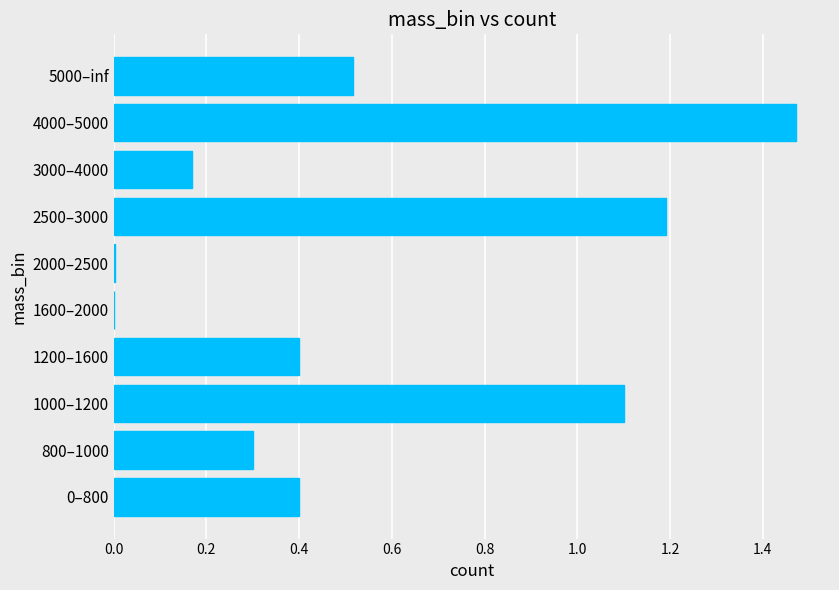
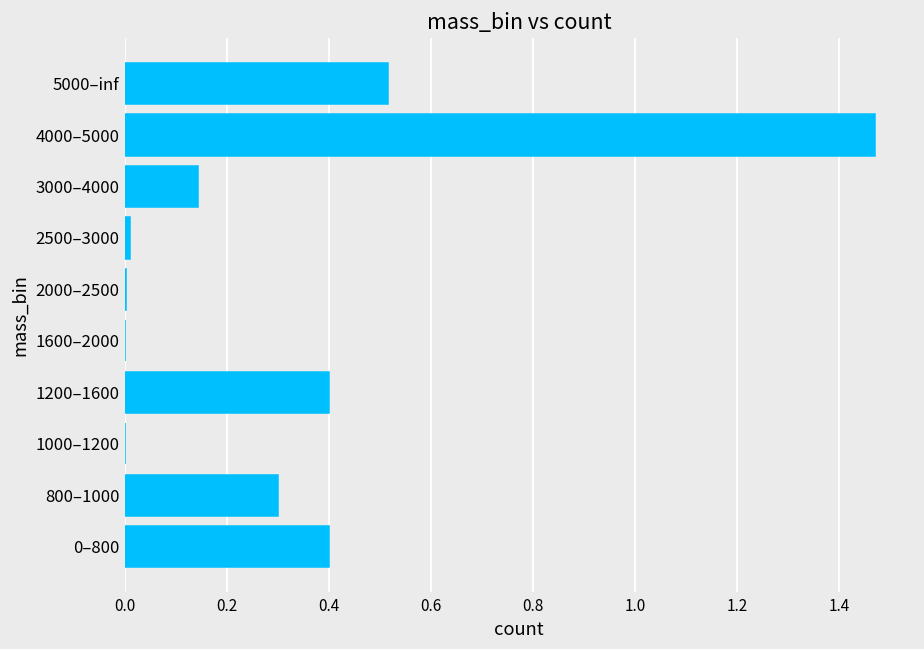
  {
    "5000–inf": 0.52,
    "4000–5000": 1.47,
-   "3000–4000": 0.17,
-   "2500–3000": 1.19,
+   "3000–4000": 0.14,
+   "2500–3000": 0.01,
    "1200–1600": 0.40,
-   "1000–1200": 1.1,
+   "1000–1200": 0.0,
    "800–1000": 0.30,
    "0–800": 0.40
  }
